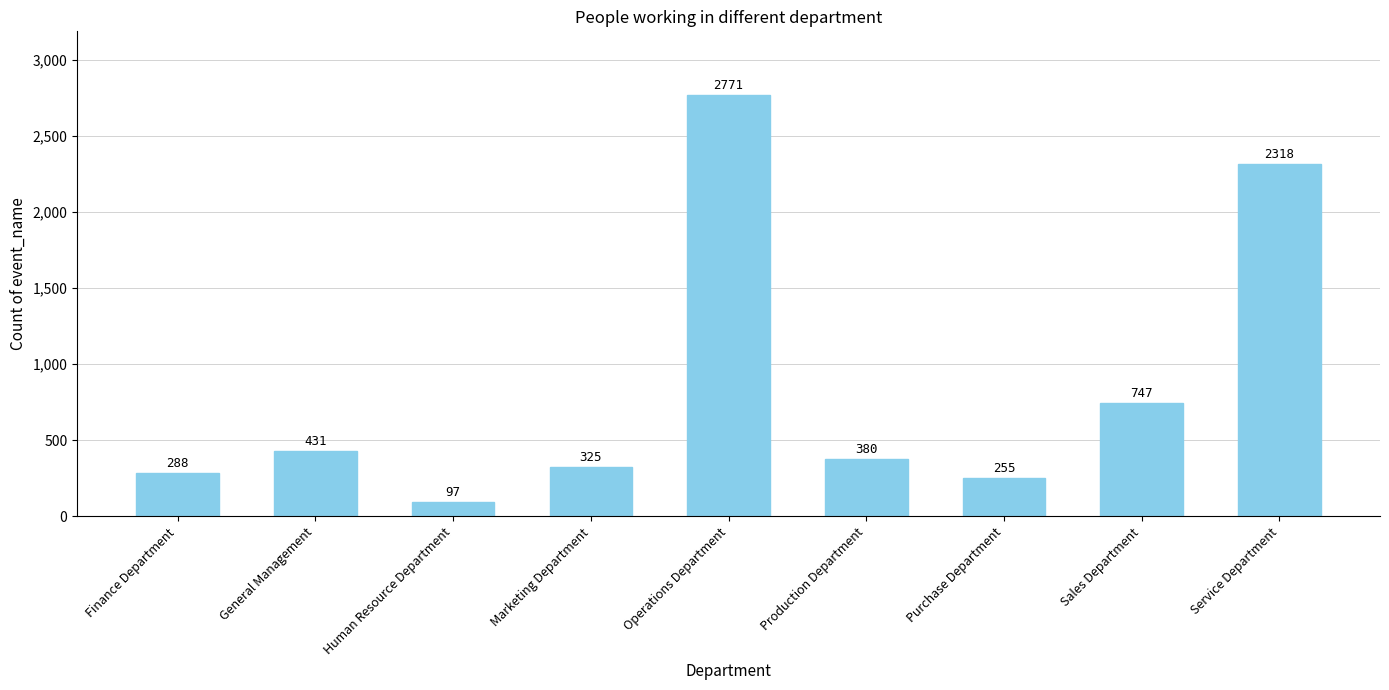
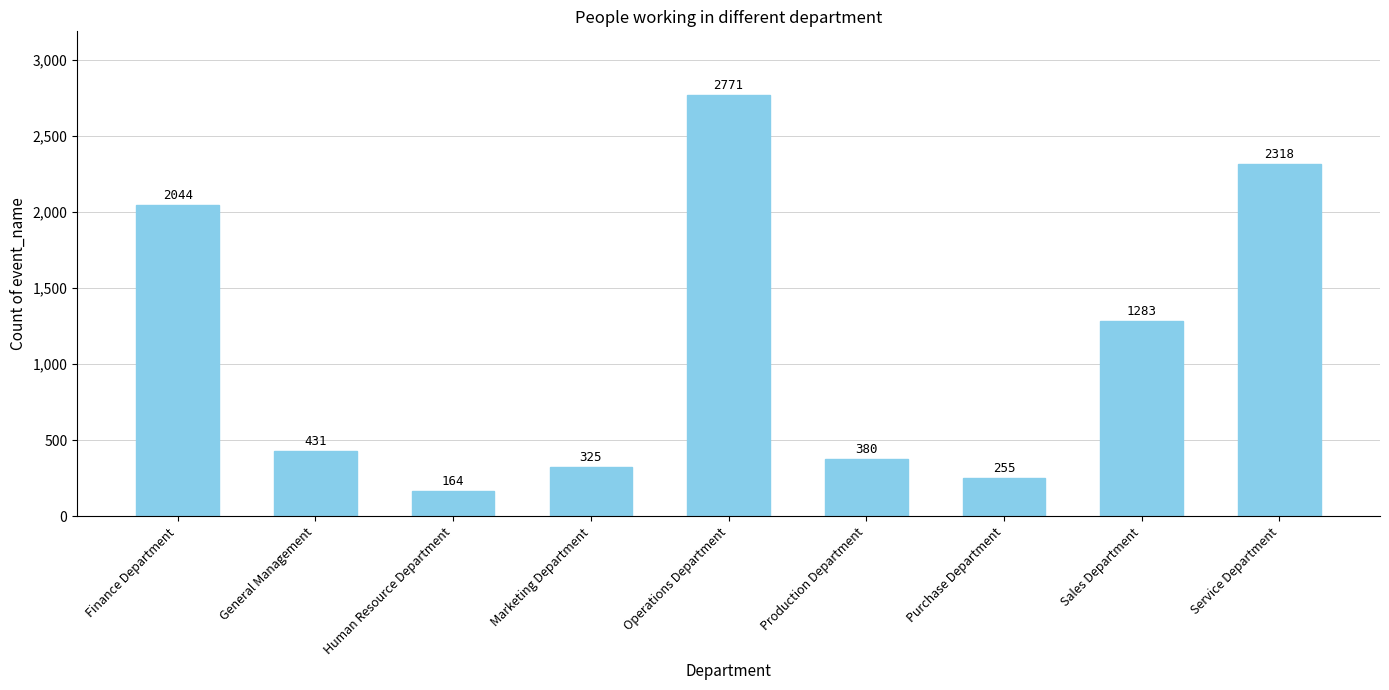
  {
-   "Finance Department": 288,
+   "Finance Department": 2044,
    "General Management": 431,
-   "Human Resource Department": 97,
+   "Human Resource Department": 164,
    "Marketing Department": 325,
    "Operations Department": 2771,
    "Production Department": 380,
    "Purchase Department": 255,
-   "Sales Department": 747,
+   "Sales Department": 1283,
    "Service Department": 2318
  }
